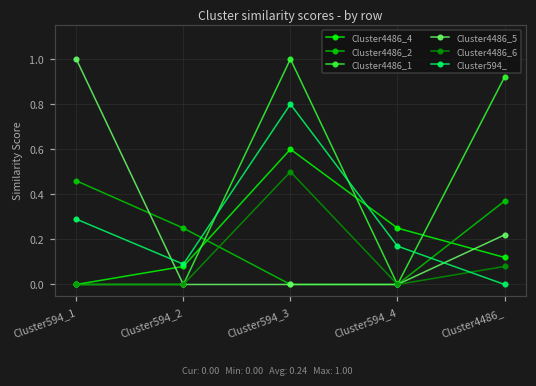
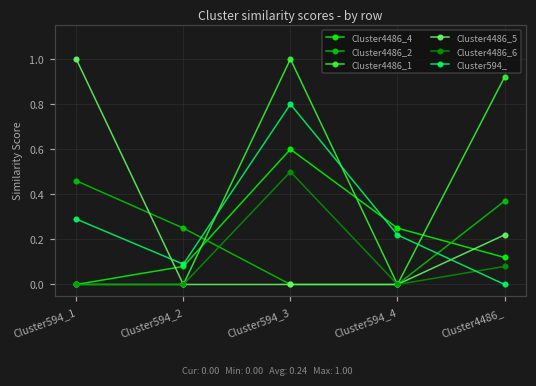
  {
    "Cluster4486_1": {
      "Cluster594_3": 1.00,
      "Cluster4486_": 0.92
    },
    "Cluster4486_5": {
      "Cluster594_1": 1.00,
      "Cluster4486_": 0.22
    },
    "Cluster594_": {
      "Cluster594_1": 0.29,
      "Cluster594_3": 0.80,
-     "Cluster594_4": 0.17,
+     "Cluster594_4": 0.22,
      "Cluster4486_": 0.00
    }
  }
